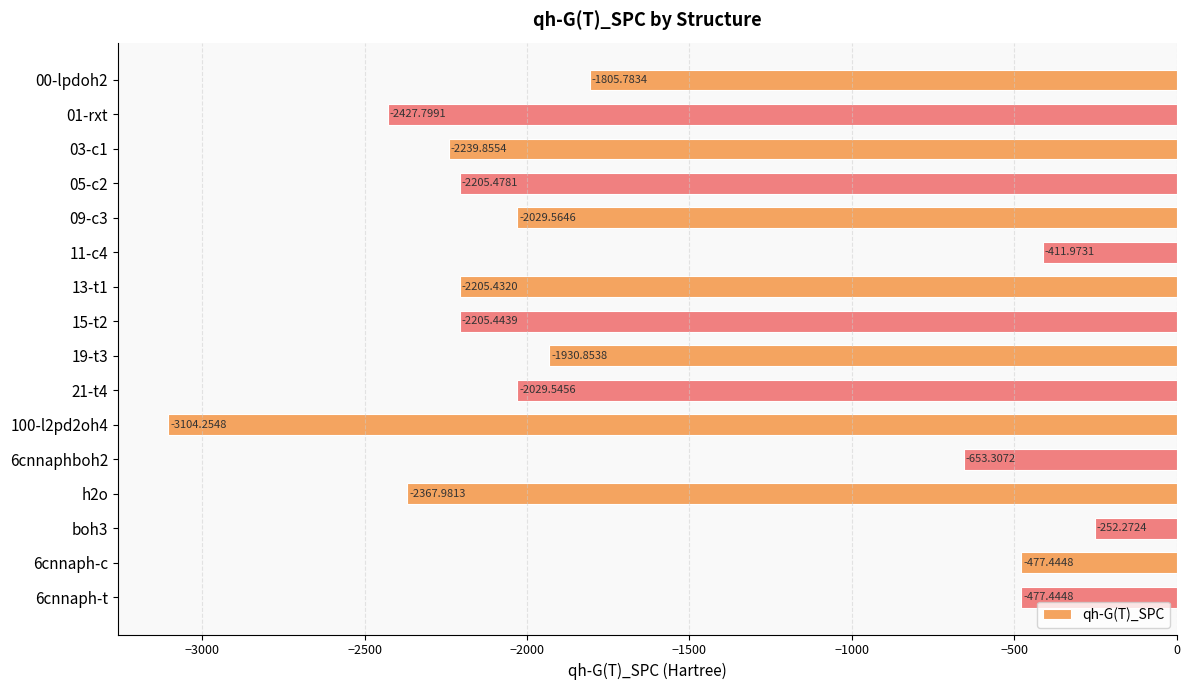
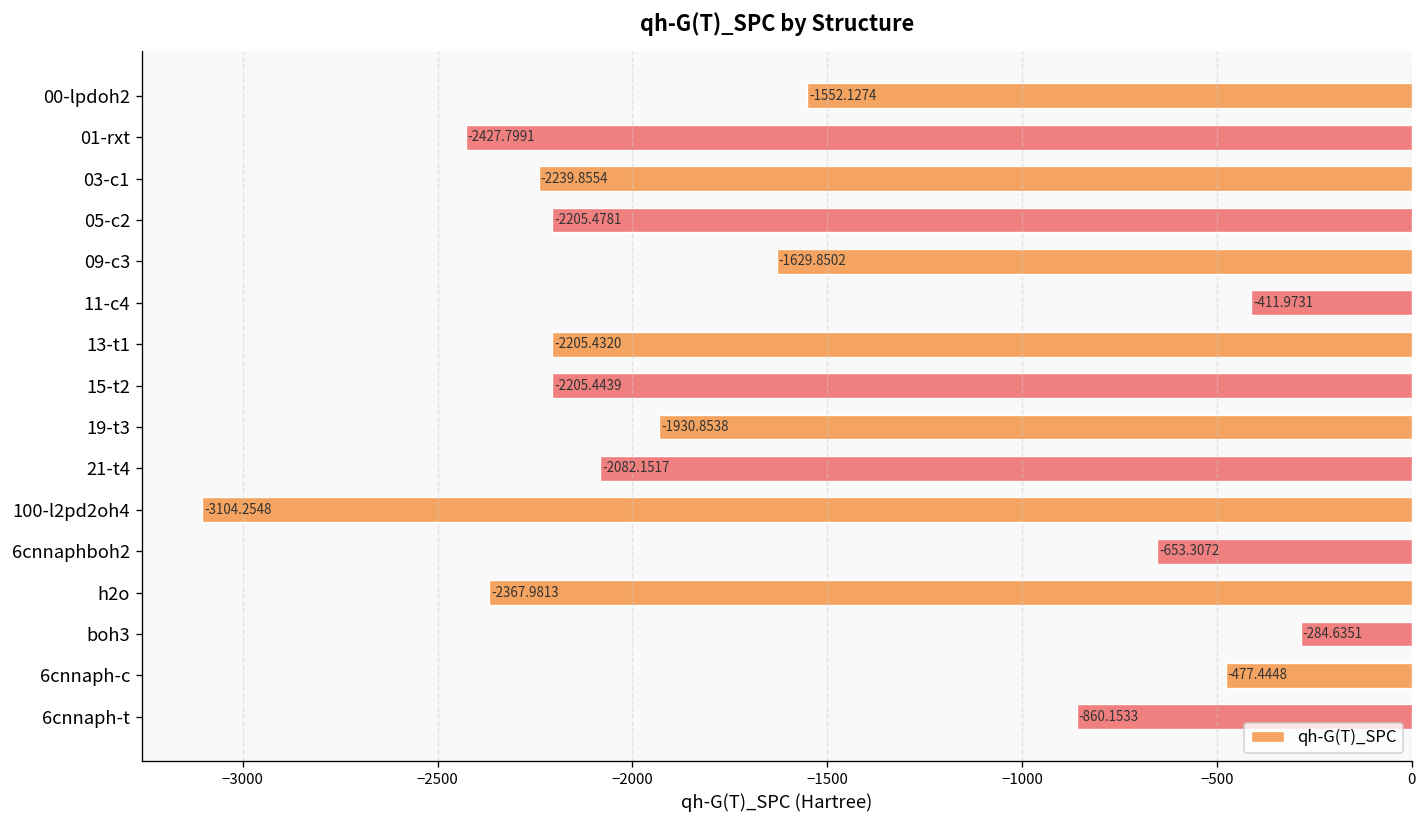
  {
-   "00-lpdoh2": -1805.7834,
+   "00-lpdoh2": -1552.1274,
    "01-rxt": -2427.7991,
    "03-c1": -2239.8554,
    "05-c2": -2205.4781,
-   "09-c3": -2029.5646,
+   "09-c3": -1629.8502,
    "11-c4": -411.9731,
    "13-t1": -2205.4320,
    "15-t2": -2205.4439,
    "19-t3": -1930.8538,
-   "21-t4": -2029.5456,
+   "21-t4": -2082.1517,
    "100-l2pd2oh4": -3104.2548,
    "6cnnaphboh2": -653.3072,
    "h2o": -2367.9813,
-   "boh3": -252.2724,
+   "boh3": -284.6351,
    "6cnnaph-c": -477.4448,
-   "6cnnaph-t": -477.4448
+   "6cnnaph-t": -860.1533
  }
